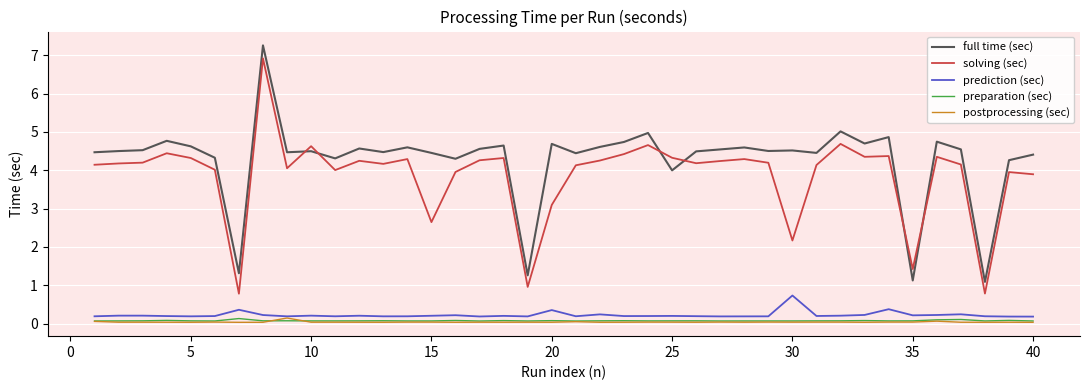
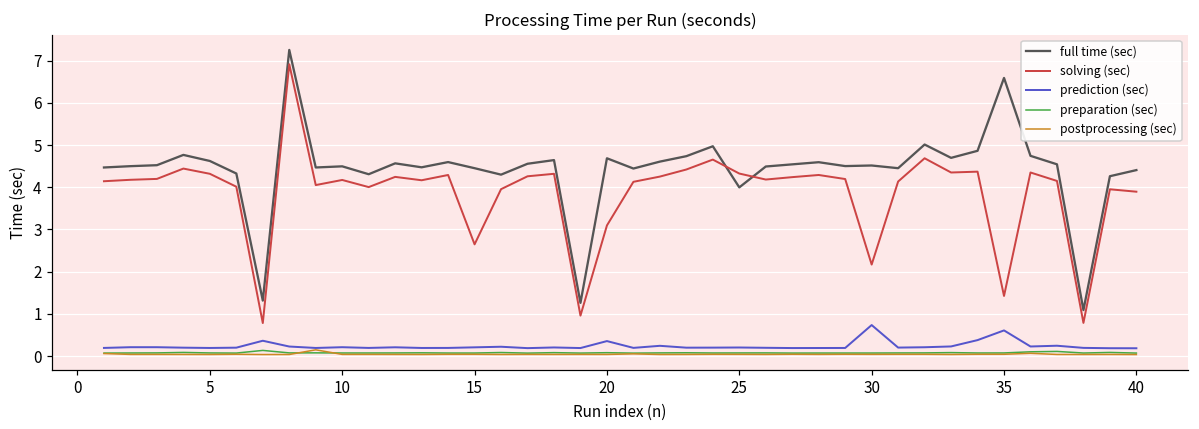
  {
    "full time (sec)": {
      "5": 4.6,
      "10": 4.5,
      "15": 4.5,
      "20": 4.7,
      "25": 4.0,
      "30": 4.5,
-     "35": 1.1,
+     "35": 6.6,
      "40": 4.4
    },
    "solving (sec)": {
      "5": 4.3,
-     "10": 4.6,
+     "10": 4.2,
      "15": 2.6,
      "20": 3.1,
      "25": 4.3,
      "30": 2.2,
      "35": 1.4,
      "40": 3.9
    },
    "prediction (sec)": {
      "5": 0.2,
      "10": 0.2,
      "15": 0.2,
      "20": 0.4,
      "25": 0.2,
      "30": 0.7,
-     "35": 0.2,
+     "35": 0.6,
      "40": 0.2
    }
  }
